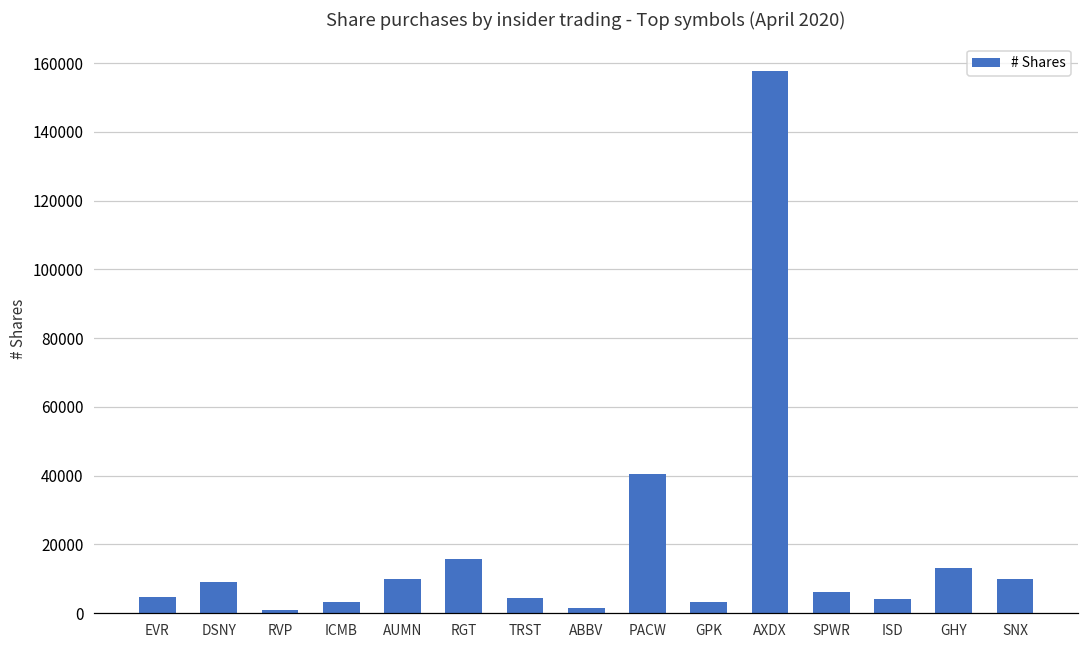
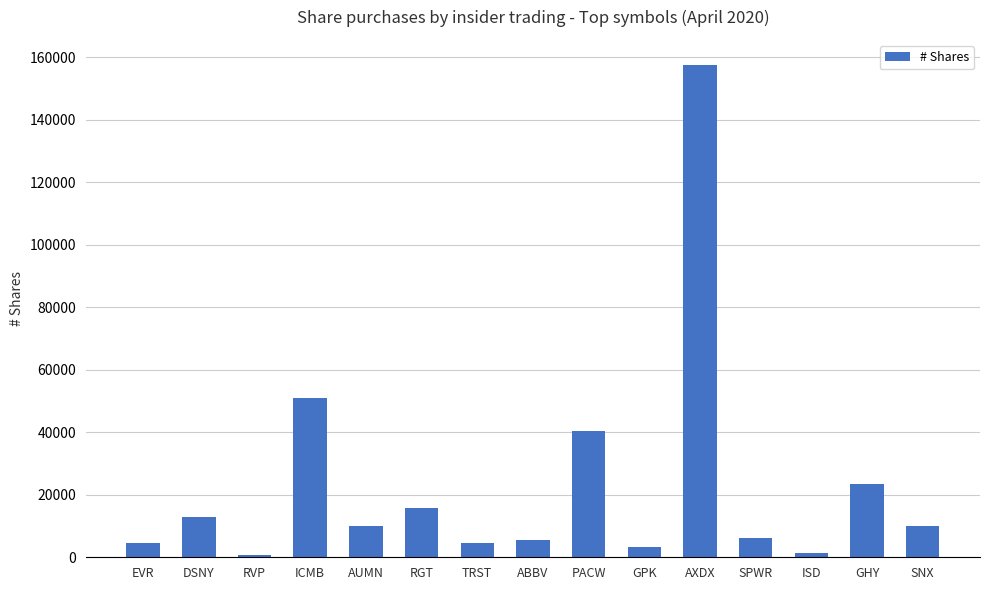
  {
    "EVR": 5000,
-   "DSNY": 9000,
-   "ICMB": 3000,
+   "DSNY": 13000,
+   "ICMB": 51000,
    "AUMN": 10000,
    "RGT": 16000,
    "TRST": 4000,
-   "ABBV": 2000,
+   "ABBV": 6000,
    "PACW": 40000,
    "GPK": 3000,
    "AXDX": 158000,
    "SPWR": 6000,
-   "ISD": 4000,
-   "GHY": 13000,
+   "ISD": 1000,
+   "GHY": 23000,
    "SNX": 10000
  }
